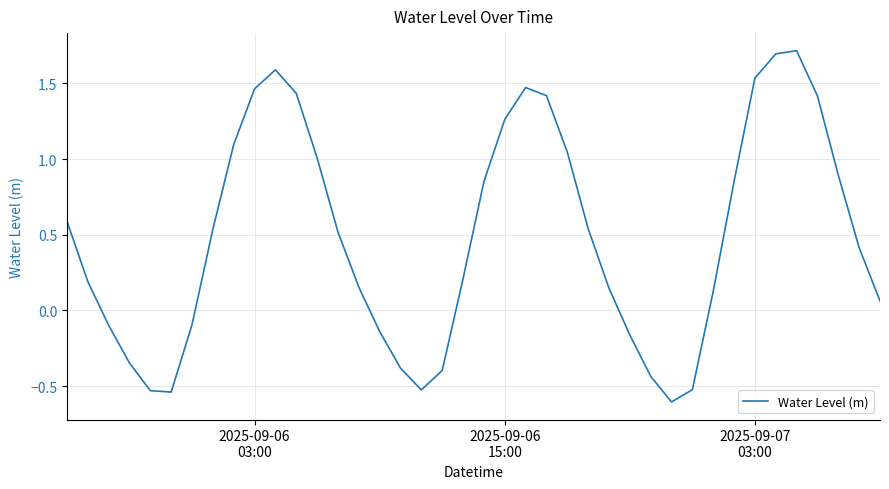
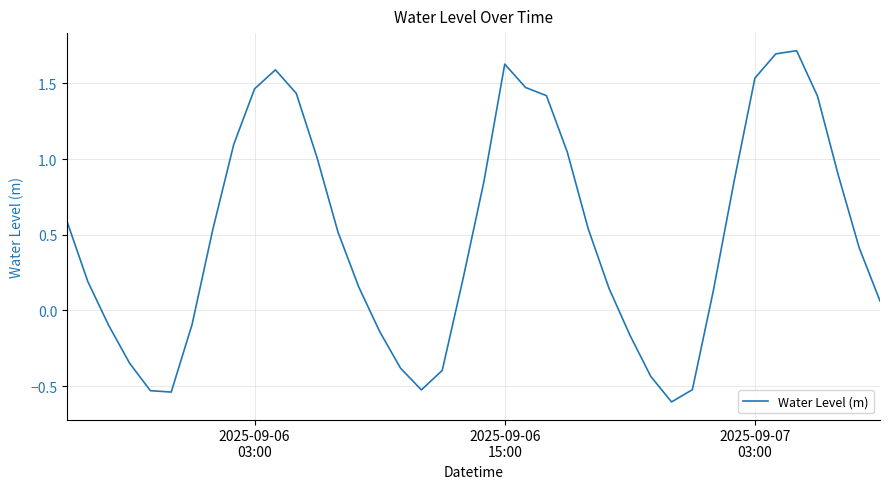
  {
    "2025-09-06 03:00": 1.46,
-   "2025-09-06 15:00": 1.26,
+   "2025-09-06 15:00": 1.63,
    "2025-09-07 03:00": 1.53
  }
